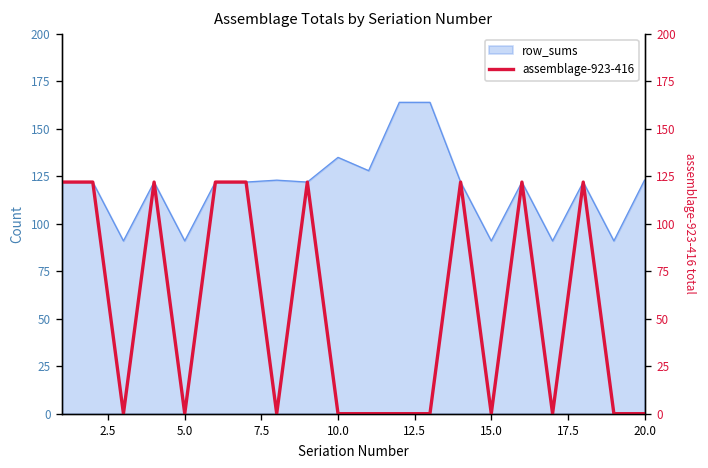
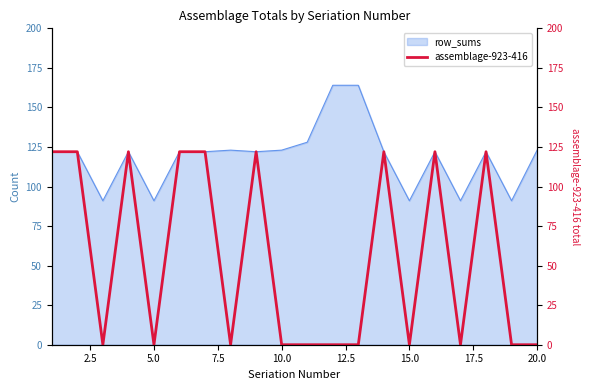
  {
    "row_sums": {
      "5.0": 91,
-     "10.0": 135,
+     "10.0": 123,
      "15.0": 91,
      "20.0": 123
    },
    "assemblage-923-416": {
      "5.0": 0,
      "10.0": 0,
      "15.0": 0,
      "20.0": 0
    }
  }
